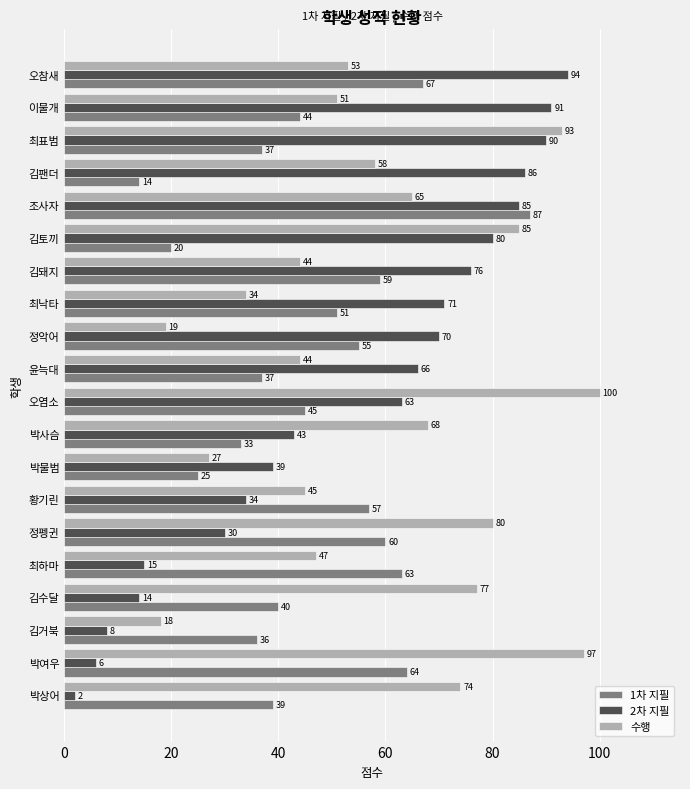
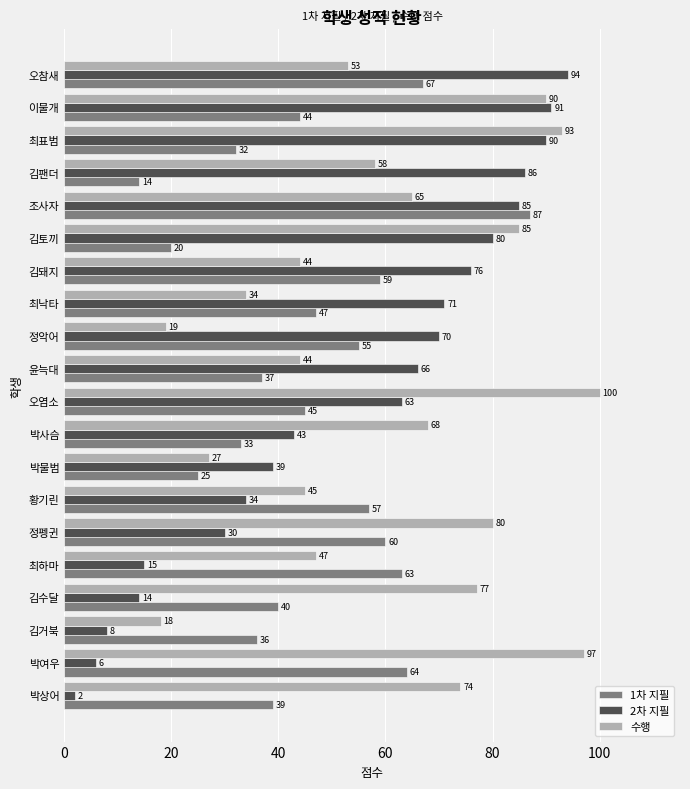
  {
    "1차 지필": {
      "오참새": 67,
      "이물개": 44,
-     "최표범": 37,
+     "최표범": 32,
      "김팬더": 14,
      "조사자": 87,
      "김토끼": 20,
      "김돼지": 59,
-     "최낙타": 51,
+     "최낙타": 47,
      "정악어": 55,
      "윤늑대": 37,
      "오염소": 45,
      "박사슴": 33,
      "박물범": 25,
      "황기린": 57,
      "정펭귄": 60,
      "최하마": 63,
      "김수달": 40,
      "김거북": 36,
      "박여우": 64,
      "박상어": 39
    },
    "2차 지필": {
      "오참새": 94,
      "이물개": 91,
      "최표범": 90,
      "김팬더": 86,
      "조사자": 85,
      "김토끼": 80,
      "김돼지": 76,
      "최낙타": 71,
      "정악어": 70,
      "윤늑대": 66,
      "오염소": 63,
      "박사슴": 43,
      "박물범": 39,
      "황기린": 34,
      "정펭귄": 30,
      "최하마": 15,
      "김수달": 14,
      "김거북": 8,
      "박여우": 6,
      "박상어": 2
    },
    "수행": {
      "오참새": 53,
-     "이물개": 51,
+     "이물개": 90,
      "최표범": 93,
      "김팬더": 58,
      "조사자": 65,
      "김토끼": 85,
      "김돼지": 44,
      "최낙타": 34,
      "정악어": 19,
      "윤늑대": 44,
      "오염소": 100,
      "박사슴": 68,
      "박물범": 27,
      "황기린": 45,
      "정펭귄": 80,
      "최하마": 47,
      "김수달": 77,
      "김거북": 18,
      "박여우": 97,
      "박상어": 74
    }
  }
